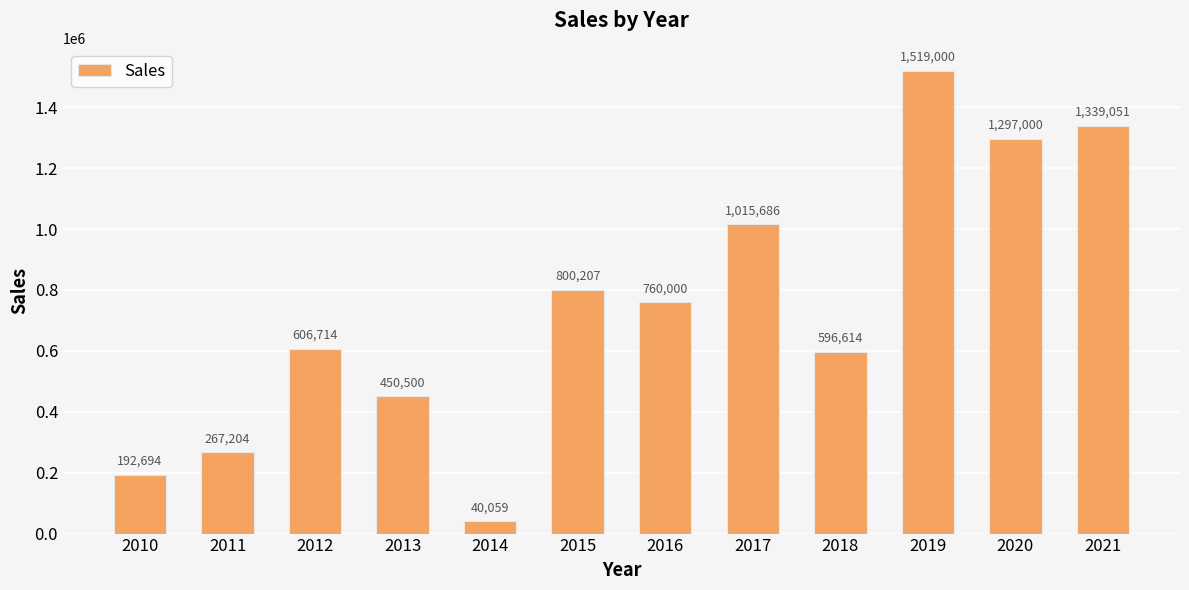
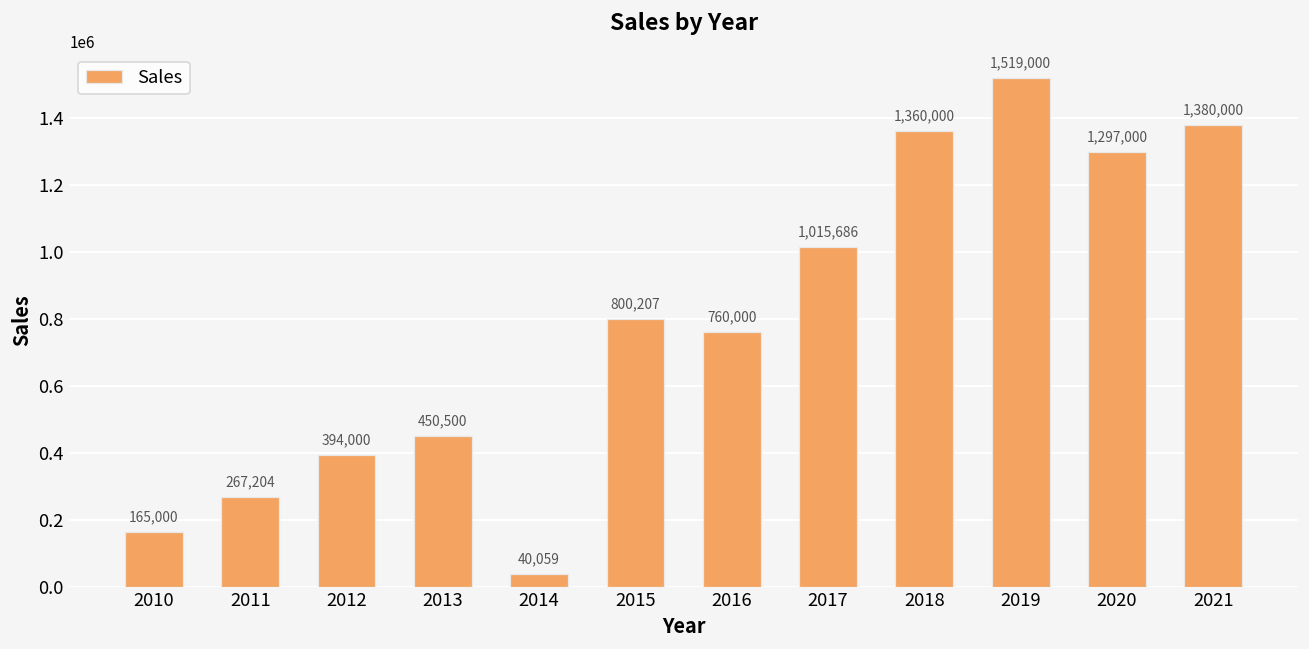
  {
-   "2010": "192,694",
+   "2010": "165,000",
    "2011": "267,204",
-   "2012": "606,714",
+   "2012": "394,000",
    "2013": "450,500",
    "2014": "40,059",
    "2015": "800,207",
    "2016": "760,000",
    "2017": "1,015,686",
-   "2018": "596,614",
+   "2018": "1,360,000",
    "2019": "1,519,000",
    "2020": "1,297,000",
-   "2021": "1,339,051"
+   "2021": "1,380,000"
  }
